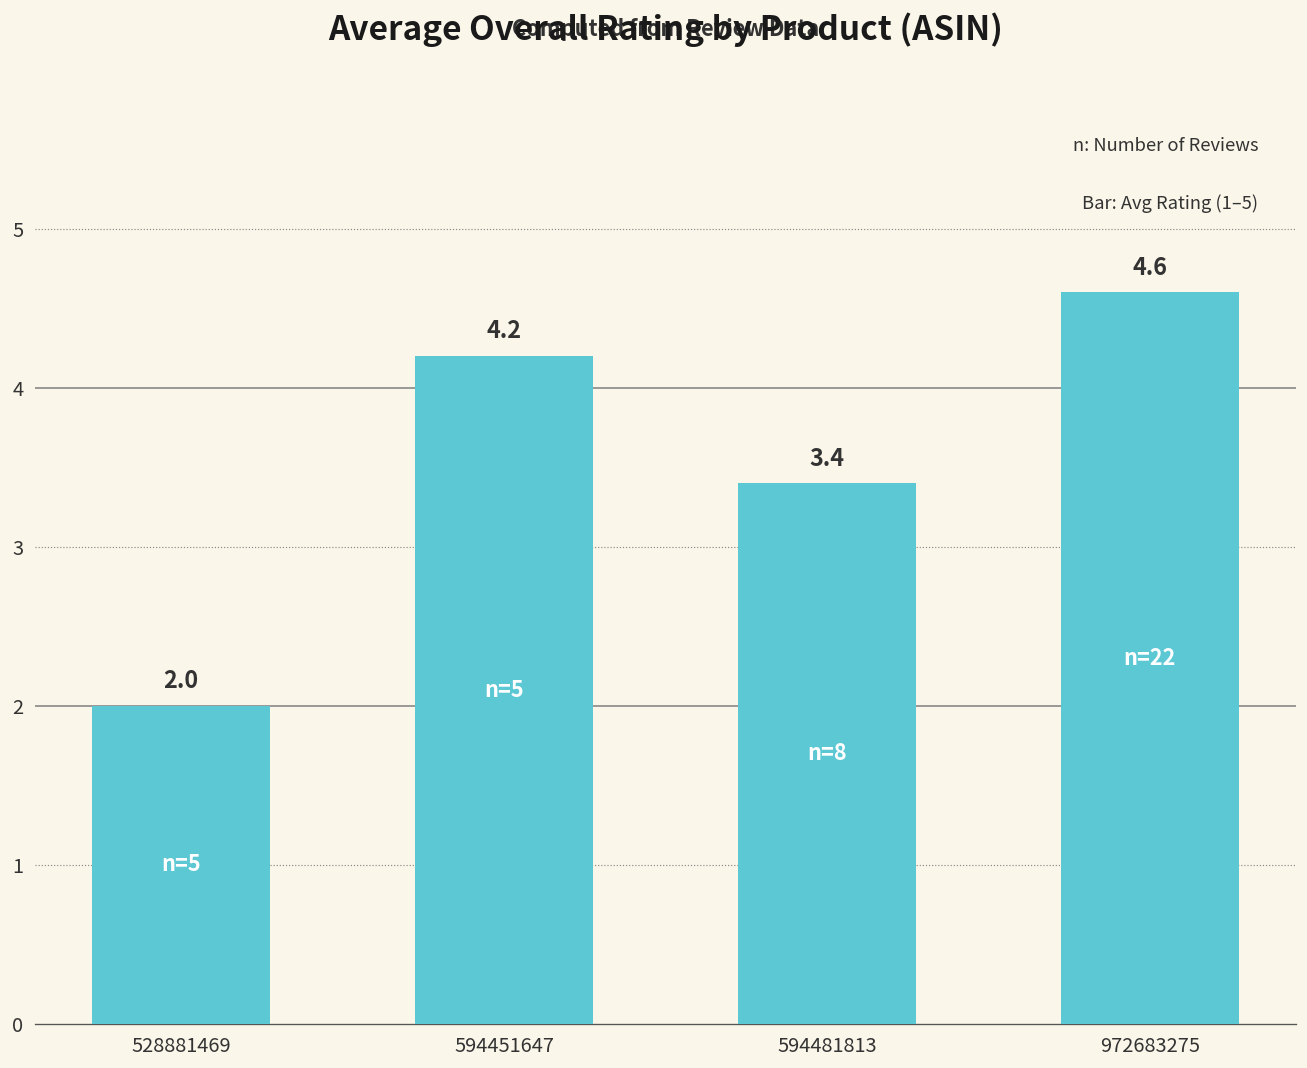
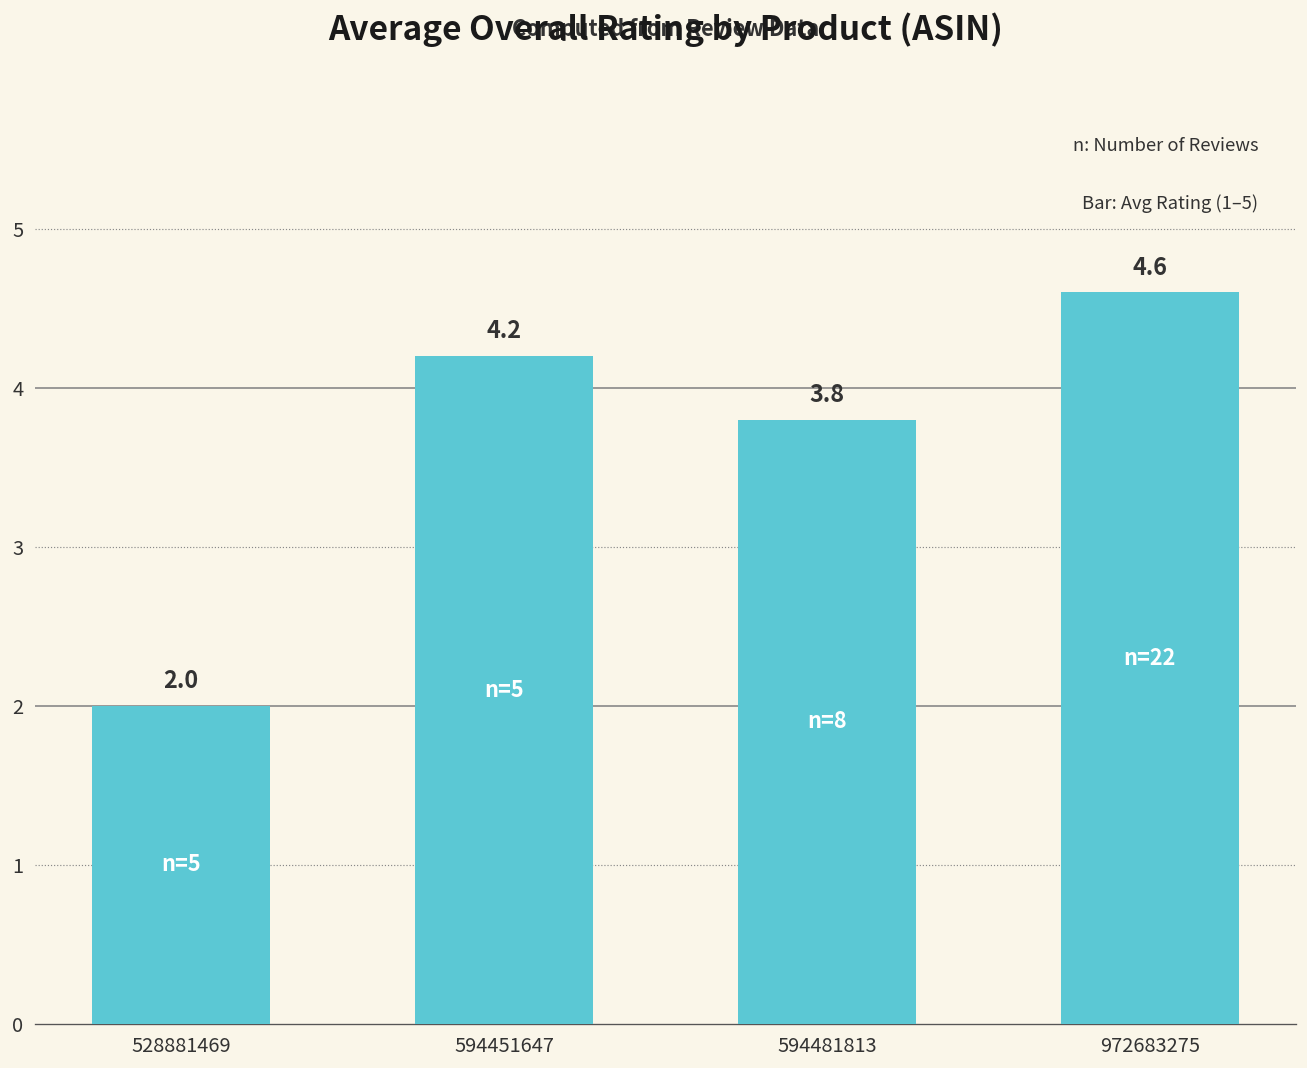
  {
    "528881469": 2.0,
    "594451647": 4.2,
-   "594481813": 3.4,
+   "594481813": 3.8,
    "972683275": 4.6
  }
